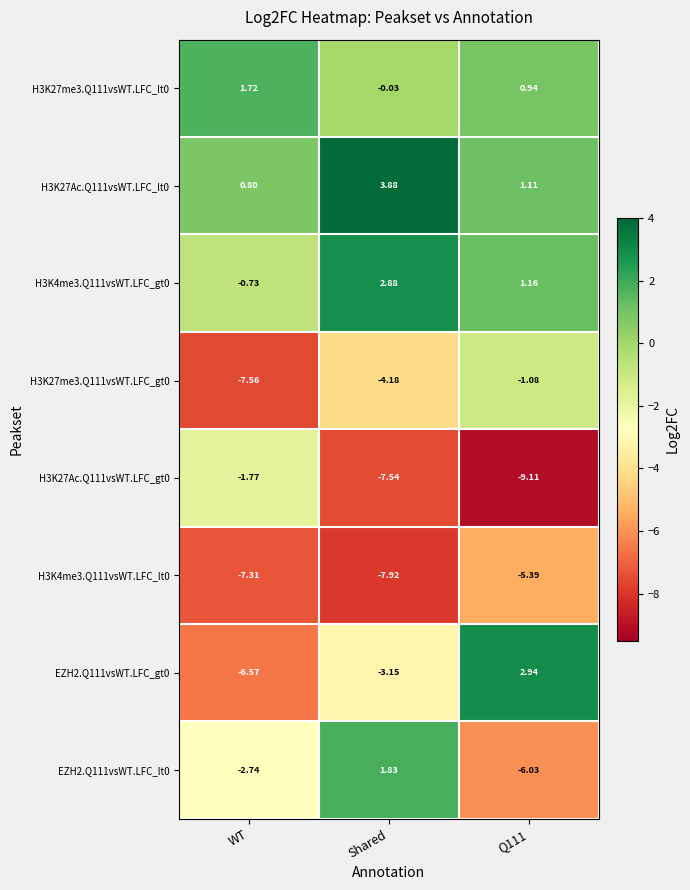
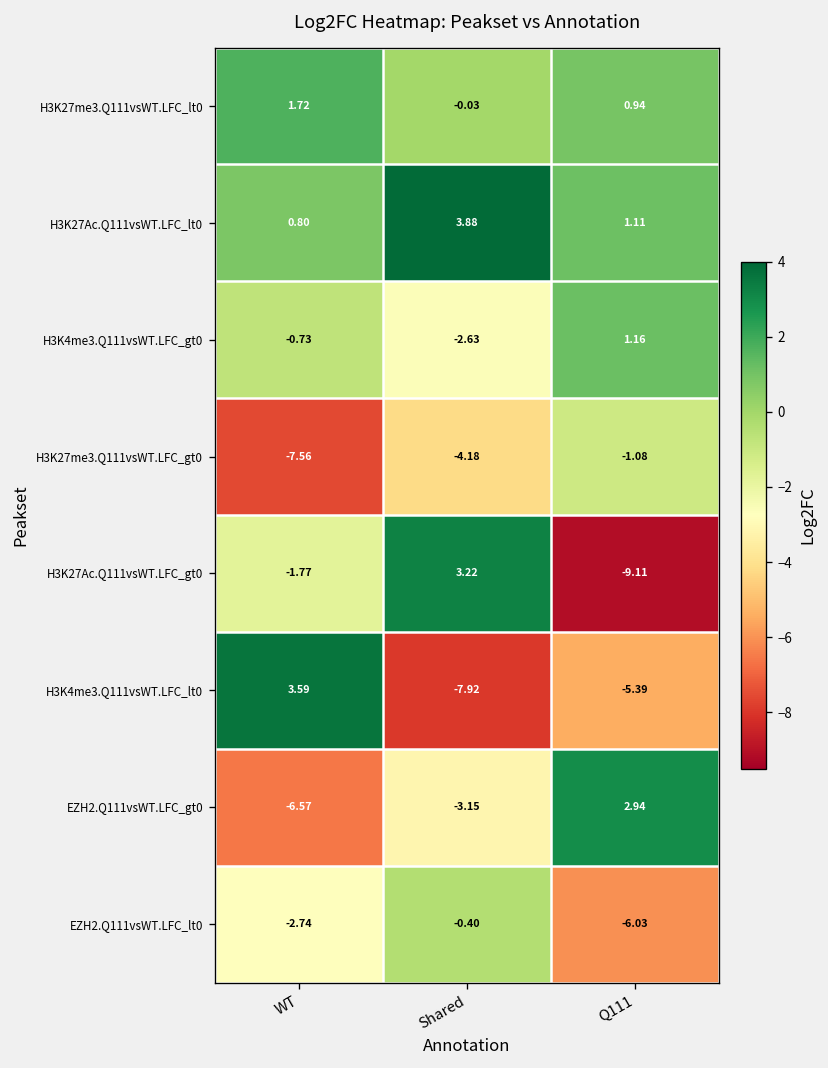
  {
    "H3K27me3.Q111vsWT.LFC_lt0": {
      "WT": 1.72,
      "Shared": -0.03,
      "Q111": 0.94
    },
    "H3K27Ac.Q111vsWT.LFC_lt0": {
      "WT": 0.80,
      "Shared": 3.88,
      "Q111": 1.11
    },
    "H3K4me3.Q111vsWT.LFC_gt0": {
      "WT": -0.73,
-     "Shared": 2.88,
+     "Shared": -2.63,
      "Q111": 1.16
    },
    "H3K27me3.Q111vsWT.LFC_gt0": {
      "WT": -7.56,
      "Shared": -4.18,
      "Q111": -1.08
    },
    "H3K27Ac.Q111vsWT.LFC_gt0": {
      "WT": -1.77,
-     "Shared": -7.54,
+     "Shared": 3.22,
      "Q111": -9.11
    },
    "H3K4me3.Q111vsWT.LFC_lt0": {
-     "WT": -7.31,
+     "WT": 3.59,
      "Shared": -7.92,
      "Q111": -5.39
    },
    "EZH2.Q111vsWT.LFC_gt0": {
      "WT": -6.57,
      "Shared": -3.15,
      "Q111": 2.94
    },
    "EZH2.Q111vsWT.LFC_lt0": {
      "WT": -2.74,
-     "Shared": 1.83,
+     "Shared": -0.40,
      "Q111": -6.03
    }
  }
